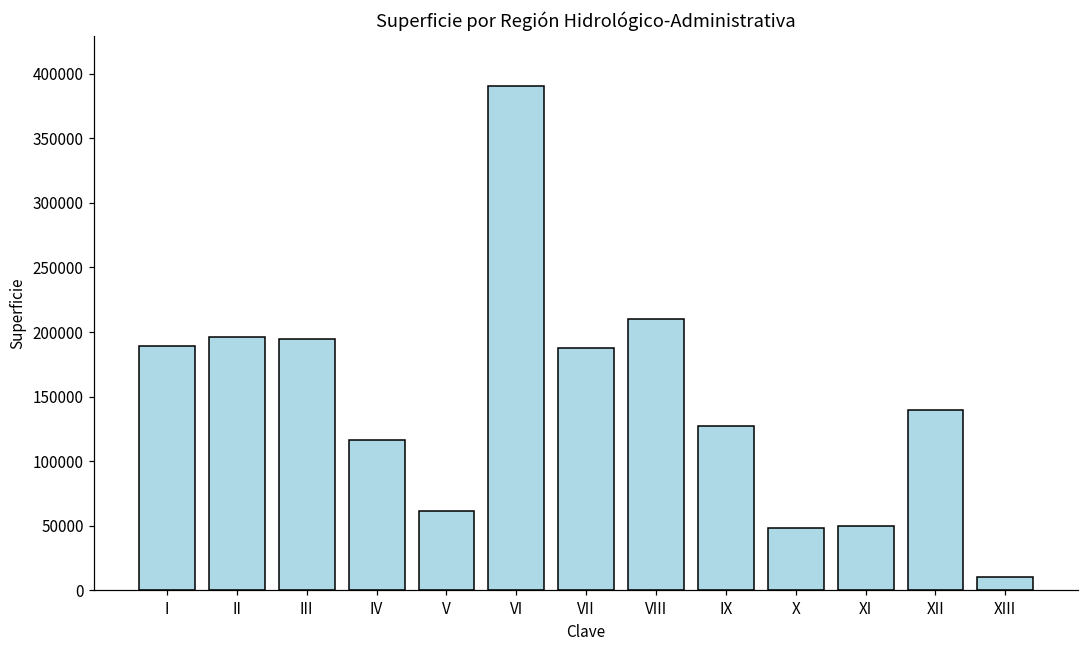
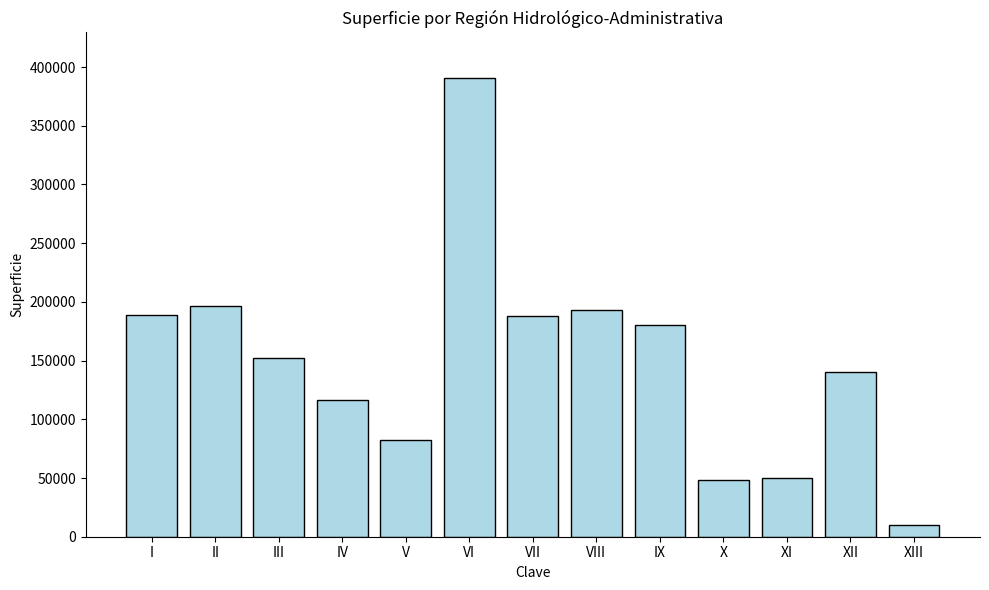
  {
    "I": 189000,
    "II": 196000,
-   "III": 195000,
+   "III": 152000,
    "IV": 116000,
-   "V": 61000,
+   "V": 83000,
    "VI": 390000,
    "VII": 188000,
-   "VIII": 210000,
-   "IX": 127000,
+   "VIII": 193000,
+   "IX": 180000,
    "X": 48000,
    "XI": 50000,
    "XII": 140000,
    "XIII": 10000
  }
